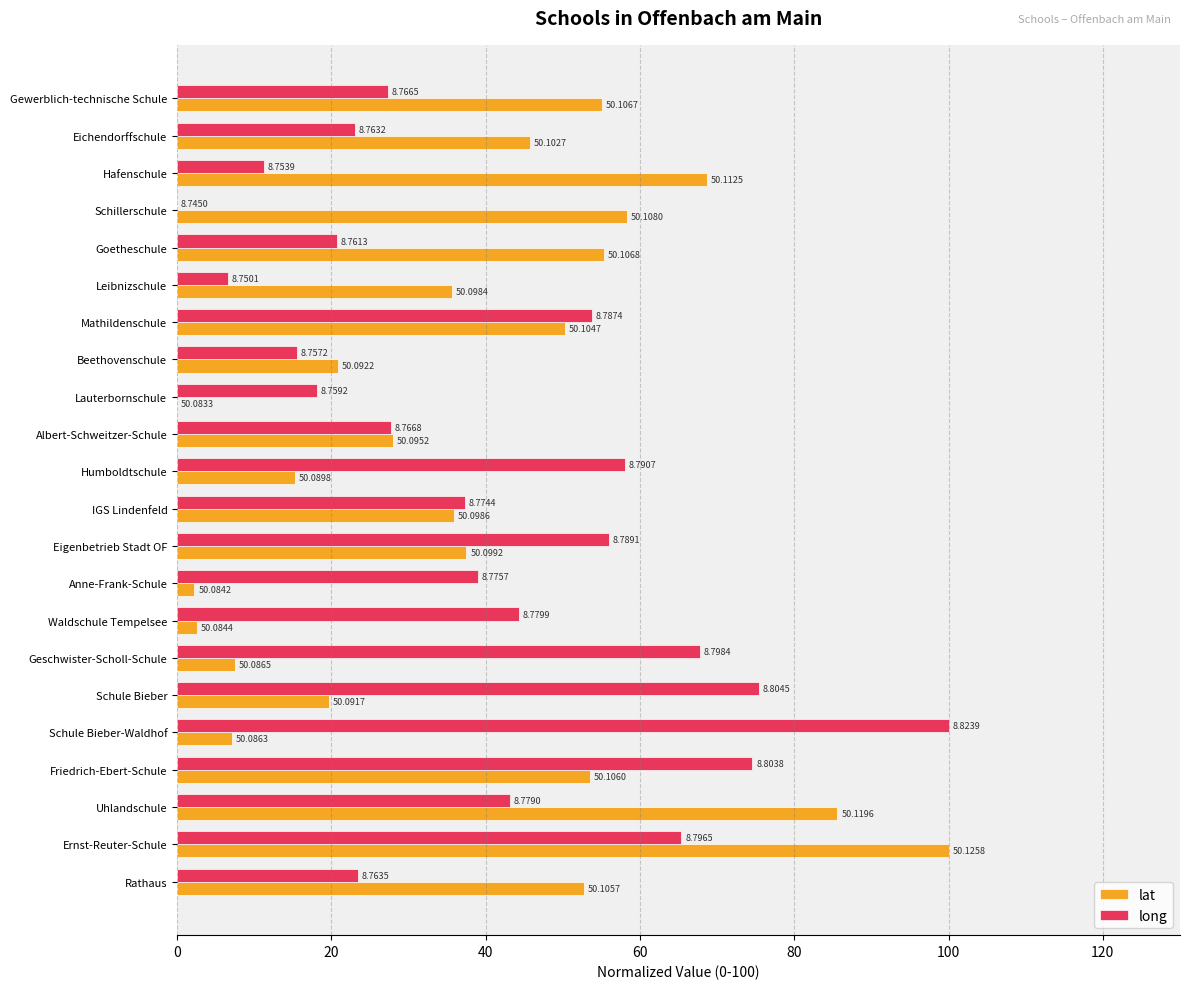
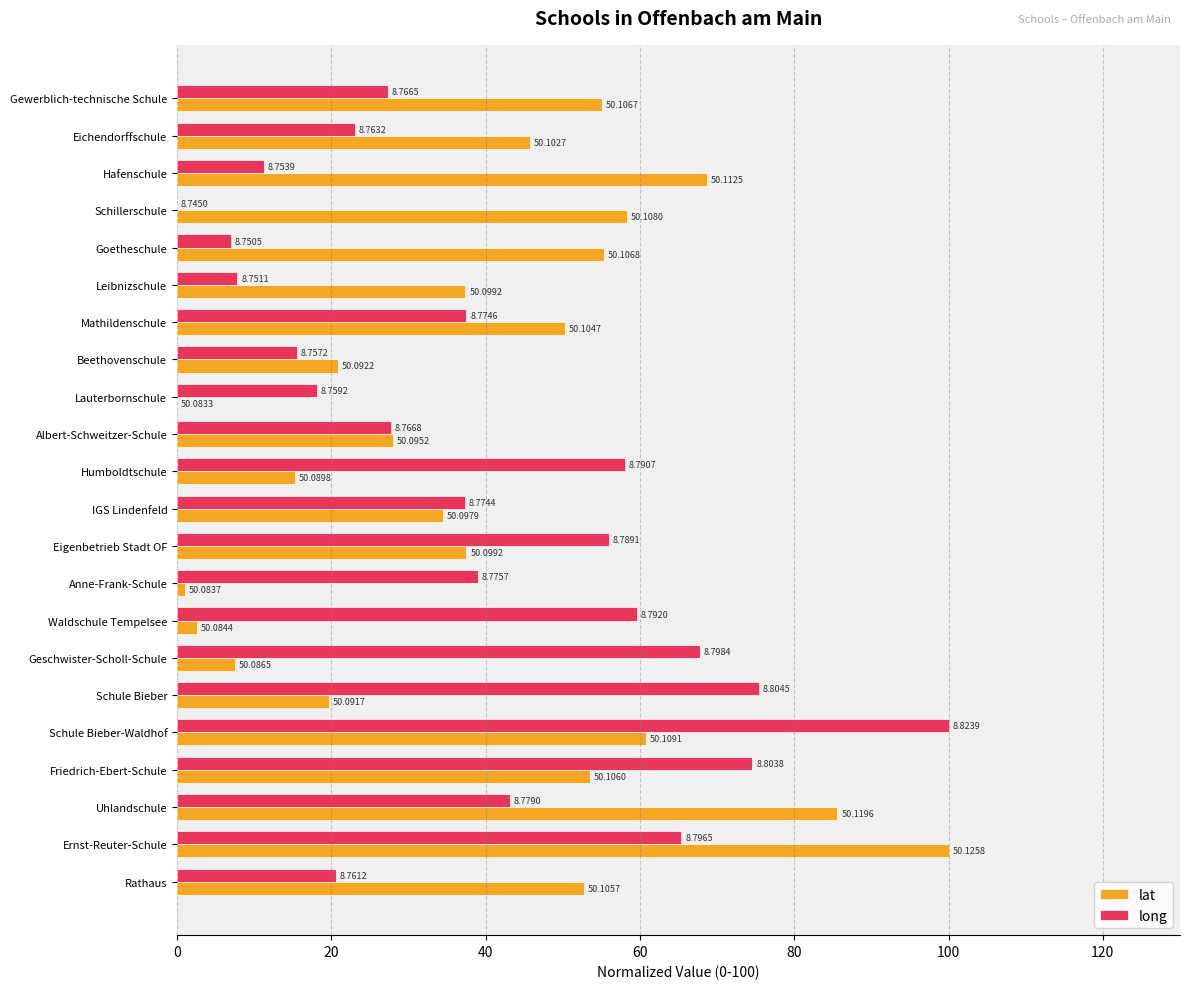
  {
    "lat": {
-     "Leibnizschule": 50.0984,
-     "IGS Lindenfeld": 50.0986,
-     "Anne-Frank-Schule": 50.0842,
-     "Schule Bieber-Waldhof": 50.0863
+     "Leibnizschule": 50.0992,
+     "IGS Lindenfeld": 50.0979,
+     "Anne-Frank-Schule": 50.0837,
+     "Schule Bieber-Waldhof": 50.1091
    },
    "long": {
-     "Goetheschule": 8.7613,
-     "Leibnizschule": 8.7501,
-     "Mathildenschule": 8.7874,
-     "Waldschule Tempelsee": 8.7799,
-     "Rathaus": 8.7635
+     "Goetheschule": 8.7505,
+     "Leibnizschule": 8.7511,
+     "Mathildenschule": 8.7746,
+     "Waldschule Tempelsee": 8.7920,
+     "Rathaus": 8.7612
    }
  }
